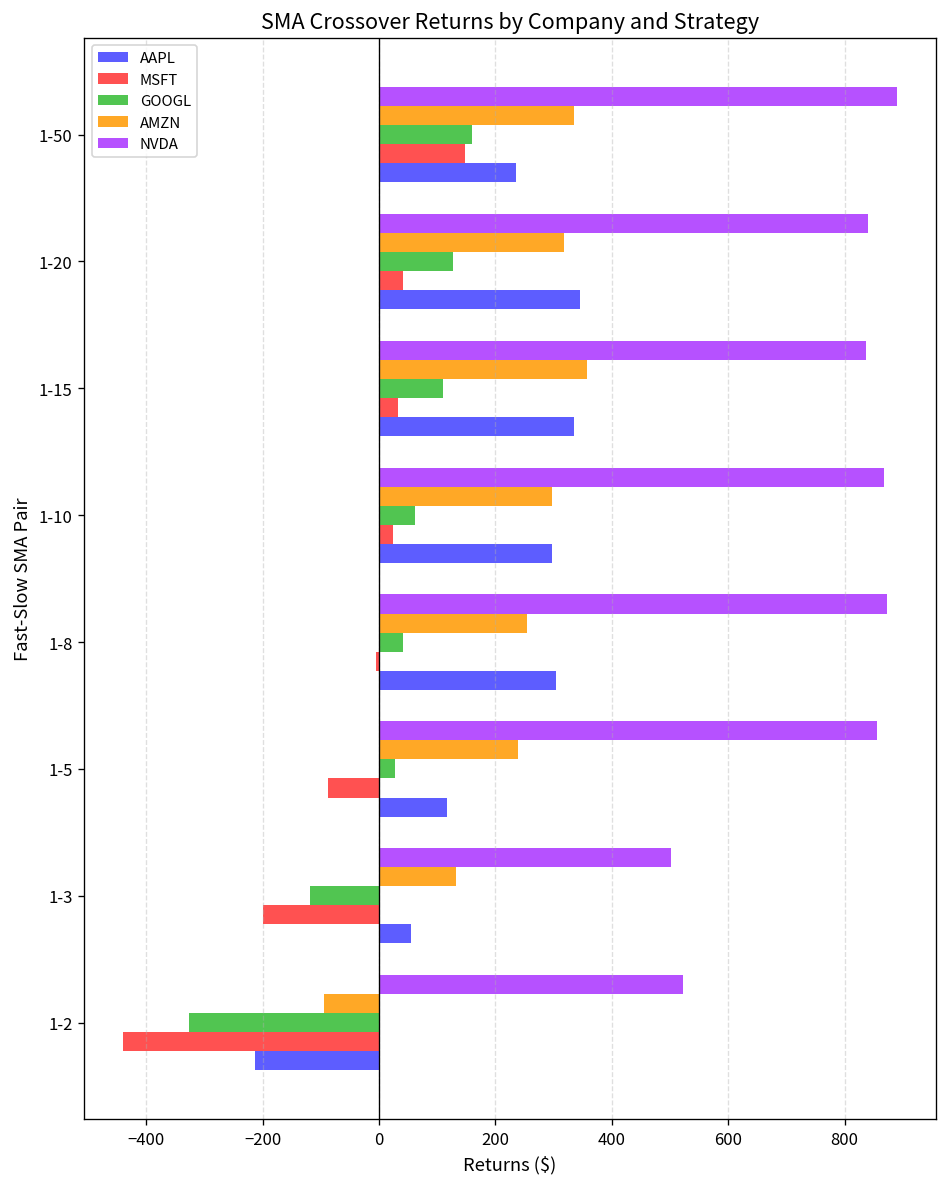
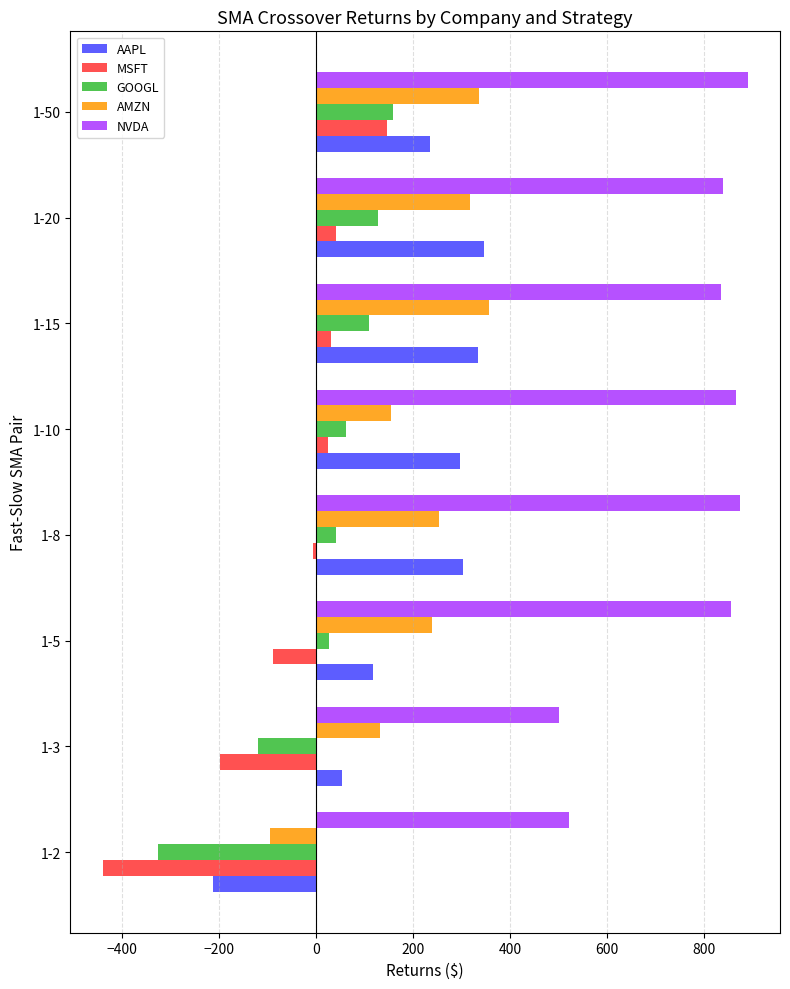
  {
    "AAPL": {
      "1-50": 240,
      "1-20": 350,
      "1-15": 330,
      "1-10": 300,
      "1-8": 300,
      "1-5": 120,
      "1-3": 50,
      "1-2": -210
    },
    "MSFT": {
      "1-50": 150,
      "1-20": 40,
      "1-15": 30,
      "1-10": 20,
      "1-8": -10,
      "1-5": -90,
      "1-3": -200,
      "1-2": -440
    },
    "GOOGL": {
      "1-50": 160,
      "1-20": 130,
      "1-15": 110,
      "1-10": 60,
      "1-8": 40,
      "1-5": 30,
      "1-3": -120,
      "1-2": -330
    },
    "AMZN": {
      "1-50": 340,
      "1-20": 320,
      "1-15": 360,
-     "1-10": 300,
+     "1-10": 160,
      "1-8": 250,
      "1-5": 240,
      "1-3": 130,
      "1-2": -100
    },
    "NVDA": {
      "1-50": 890,
      "1-20": 840,
      "1-15": 840,
      "1-10": 870,
      "1-8": 870,
      "1-5": 860,
      "1-3": 500,
      "1-2": 520
    }
  }
